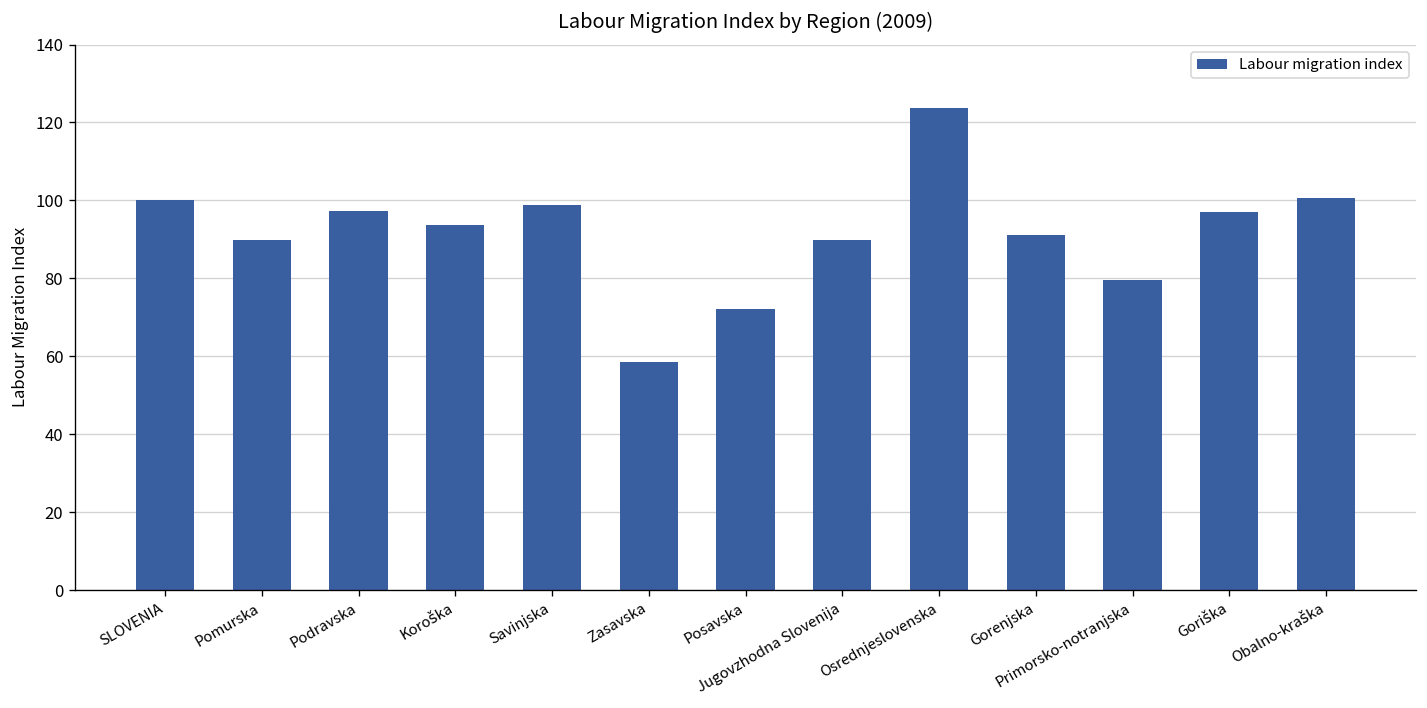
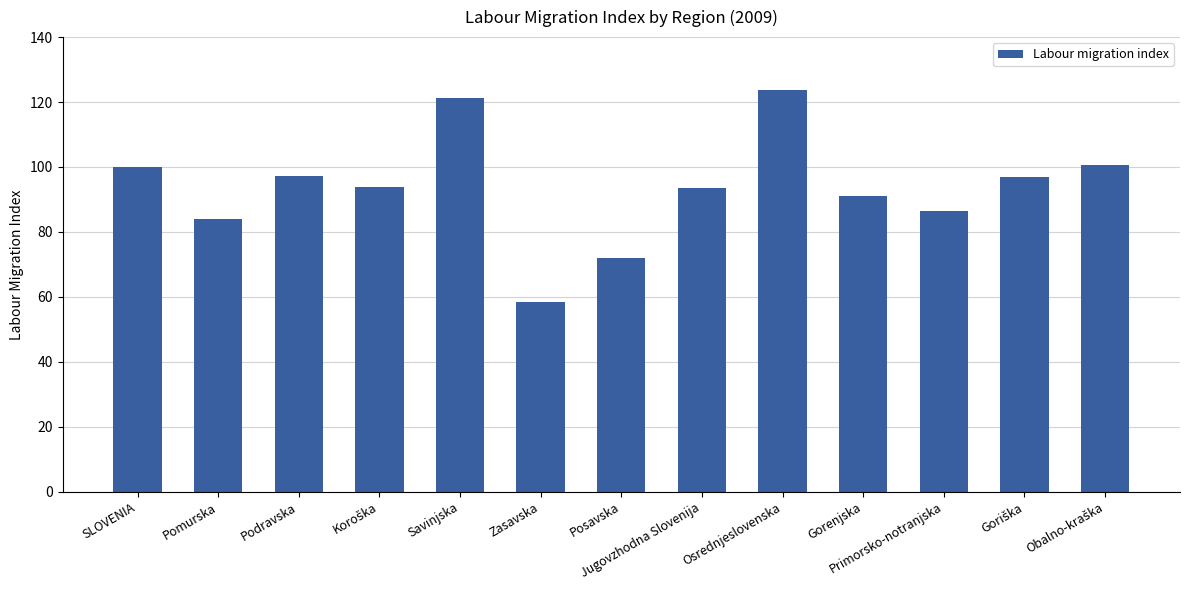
  {
    "SLOVENIA": 100,
-   "Pomurska": 90,
+   "Pomurska": 84,
    "Podravska": 97,
    "Koroška": 94,
-   "Savinjska": 99,
+   "Savinjska": 121,
    "Zasavska": 58,
    "Posavska": 72,
-   "Jugovzhodna Slovenija": 90,
+   "Jugovzhodna Slovenija": 94,
    "Osrednjeslovenska": 124,
    "Gorenjska": 91,
-   "Primorsko-notranjska": 80,
+   "Primorsko-notranjska": 87,
    "Goriška": 97,
    "Obalno-kraška": 101
  }
